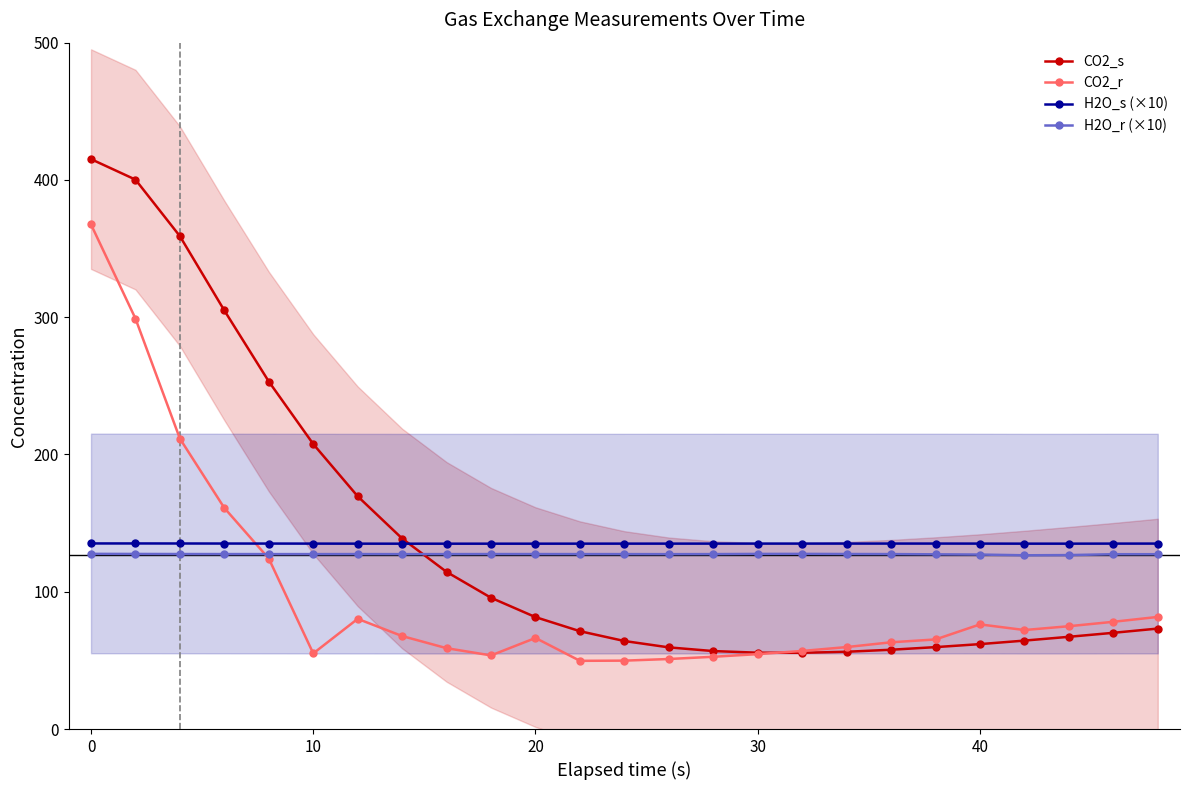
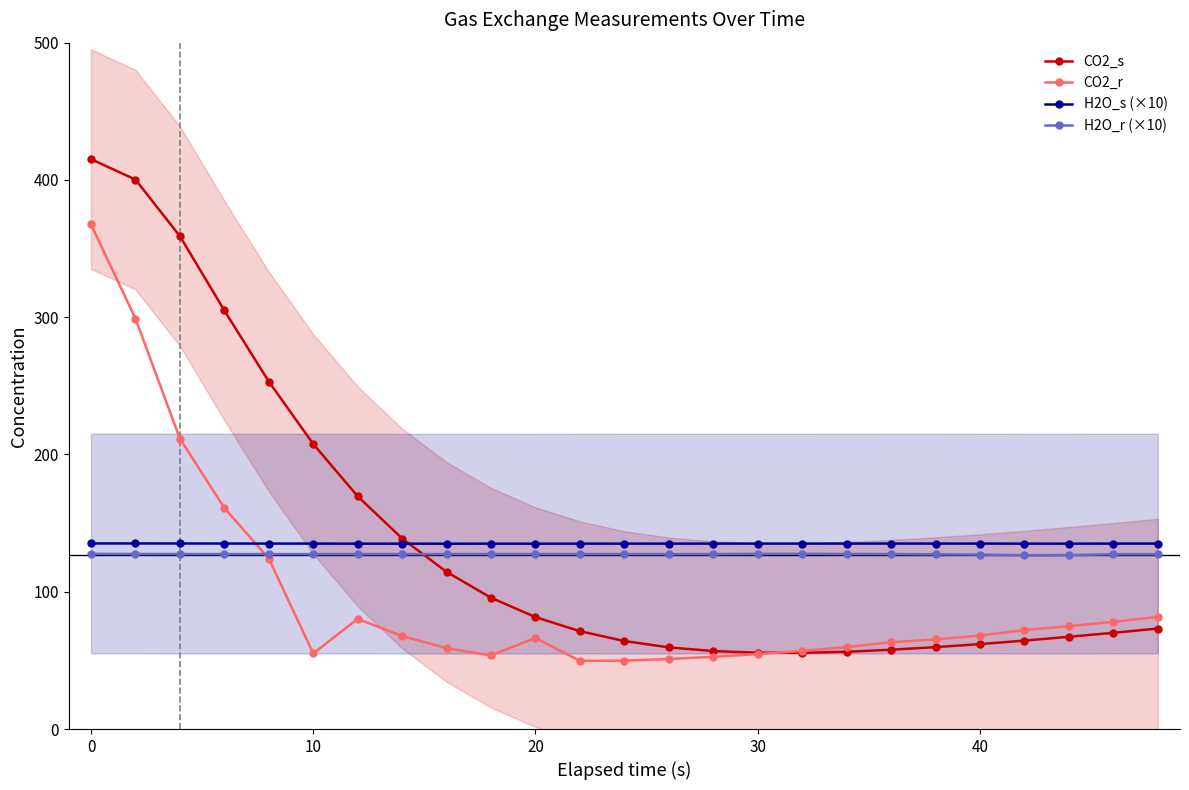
  {
    "CO2_r": {
      "0": 368,
      "10": 55,
      "20": 66,
-     "40": 76
+     "40": 68
    },
    "H2O_r (×10)": {
      "0": 128,
      "10": 127,
      "20": 127,
      "30": 128,
      "40": 127
    }
  }
